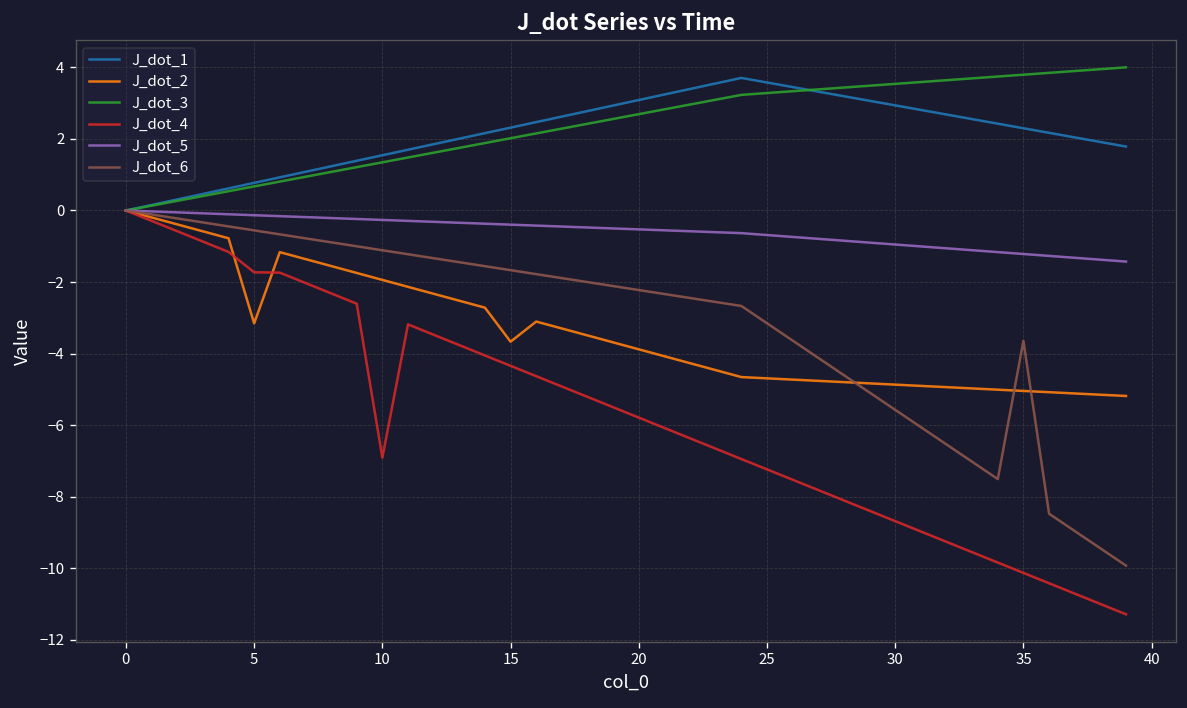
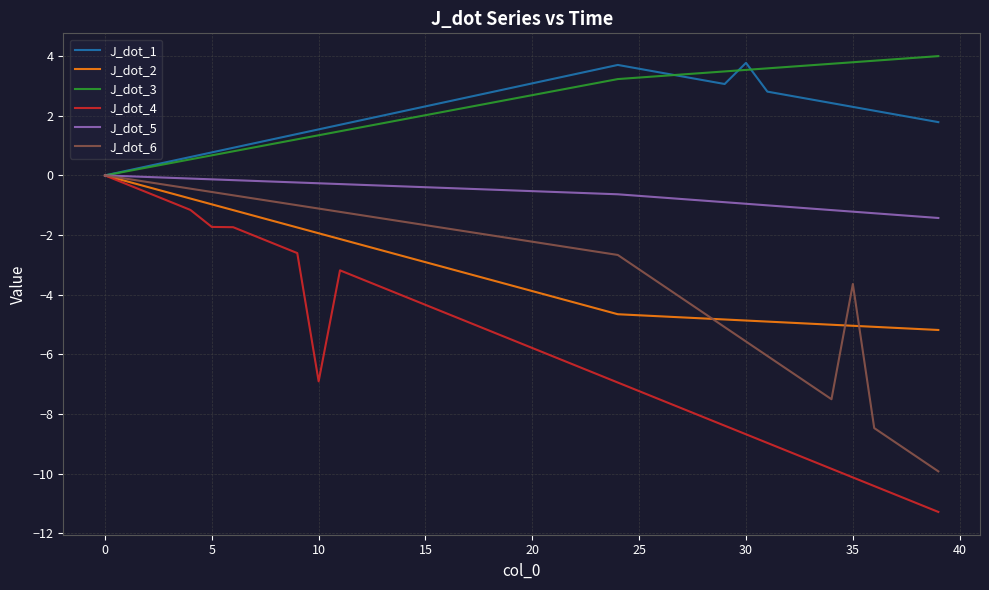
  {
    "J_dot_1": {
      "5": 0.8,
      "10": 1.5,
      "15": 2.3,
      "20": 3.1,
      "25": 3.6,
-     "30": 2.9,
+     "30": 3.8,
      "35": 2.3
    },
    "J_dot_2": {
-     "5": -3.2,
+     "5": -1.0,
      "10": -1.9,
-     "15": -3.7,
+     "15": -2.9,
      "20": -3.9,
      "25": -4.7,
      "30": -4.9,
      "35": -5.0
    },
    "J_dot_3": {
      "5": 0.7,
      "10": 1.3,
      "15": 2.0,
      "20": 2.7,
      "25": 3.3,
      "30": 3.5,
      "35": 3.8
    },
    "J_dot_4": {
      "5": -1.7,
      "10": -6.9,
      "15": -4.3,
      "20": -5.8,
      "25": -7.2,
      "30": -8.7,
      "35": -10.1
    },
    "J_dot_5": {
      "5": -0.1,
      "10": -0.3,
      "15": -0.4,
      "20": -0.5,
      "25": -0.7,
      "30": -1.0,
      "35": -1.2
    },
    "J_dot_6": {
      "5": -0.6,
      "10": -1.1,
      "15": -1.7,
      "20": -2.2,
      "25": -3.2,
      "30": -5.6,
      "35": -3.6
    }
  }
